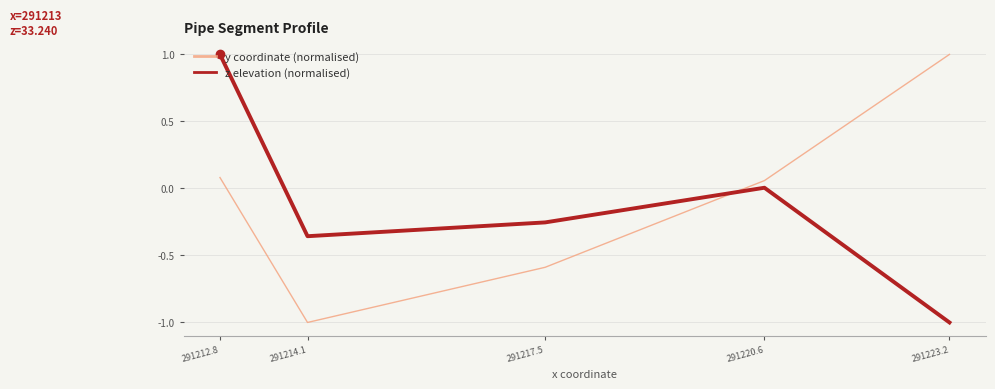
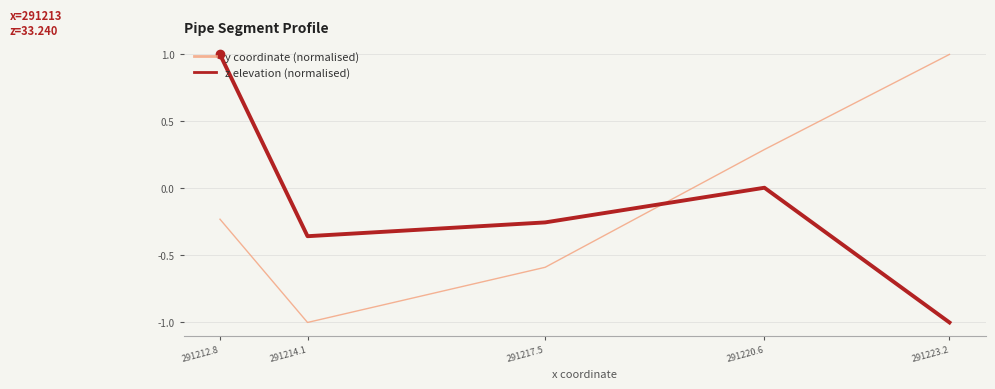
  {
    "y coordinate (normalised)": {
-     "291212.8": 0.08,
+     "291212.8": -0.23,
      "291214.1": -1.00,
      "291217.5": -0.59,
-     "291220.6": 0.06,
+     "291220.6": 0.29,
      "291223.2": 1.00
    }
  }
